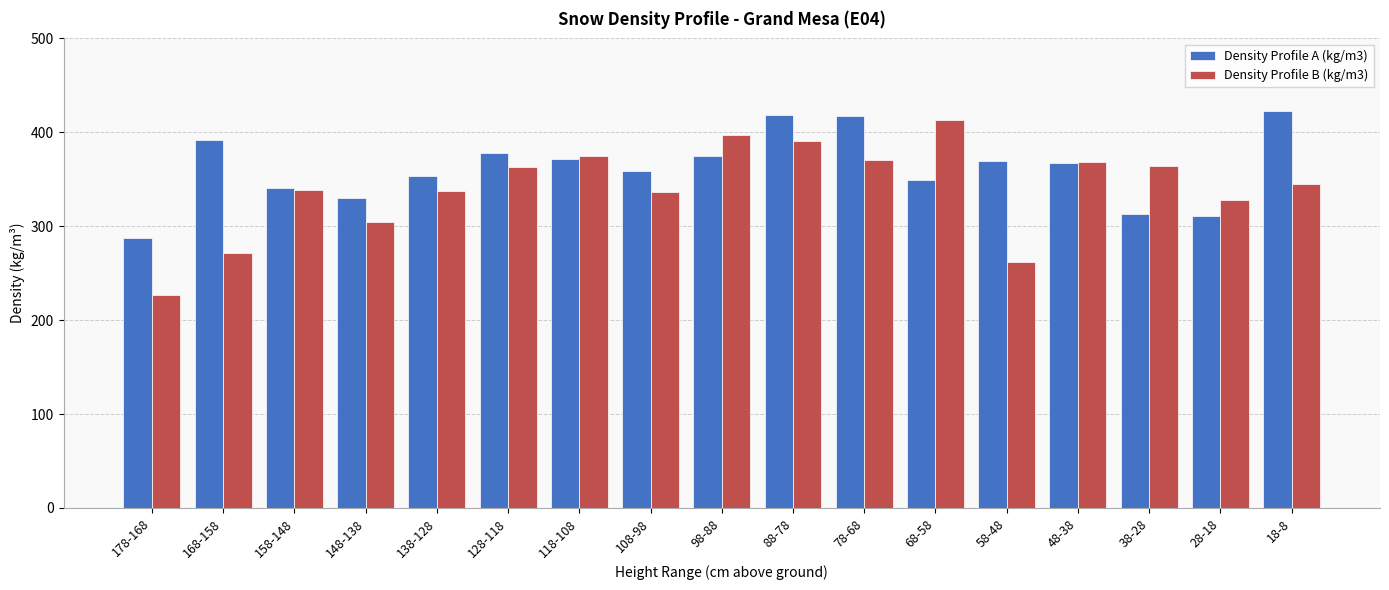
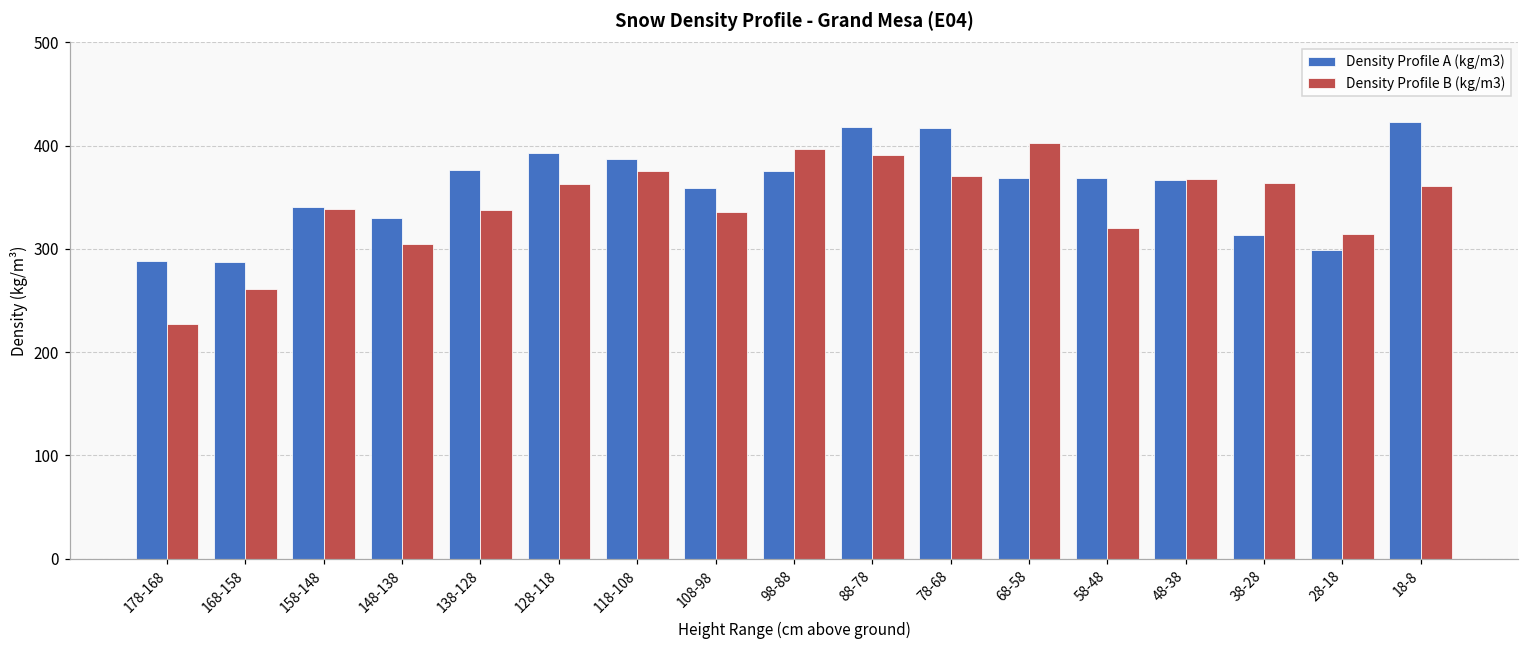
  {
    "Density Profile A (kg/m3)": {
      "178-168": 290,
-     "168-158": 390,
+     "168-158": 290,
      "158-148": 340,
      "148-138": 330,
-     "138-128": 350,
-     "128-118": 380,
-     "118-108": 370,
+     "138-128": 380,
+     "128-118": 390,
+     "118-108": 390,
      "108-98": 360,
      "98-88": 380,
      "88-78": 420,
      "78-68": 420,
-     "68-58": 350,
+     "68-58": 370,
      "58-48": 370,
      "48-38": 370,
      "38-28": 310,
-     "28-18": 310,
+     "28-18": 300,
      "18-8": 420
    },
    "Density Profile B (kg/m3)": {
      "178-168": 230,
-     "168-158": 270,
+     "168-158": 260,
      "158-148": 340,
      "148-138": 310,
      "138-128": 340,
      "128-118": 360,
      "118-108": 380,
      "108-98": 340,
      "98-88": 400,
      "88-78": 390,
      "78-68": 370,
-     "68-58": 410,
-     "58-48": 260,
+     "68-58": 400,
+     "58-48": 320,
      "48-38": 370,
      "38-28": 360,
-     "28-18": 330,
-     "18-8": 350
+     "28-18": 310,
+     "18-8": 360
    }
  }
